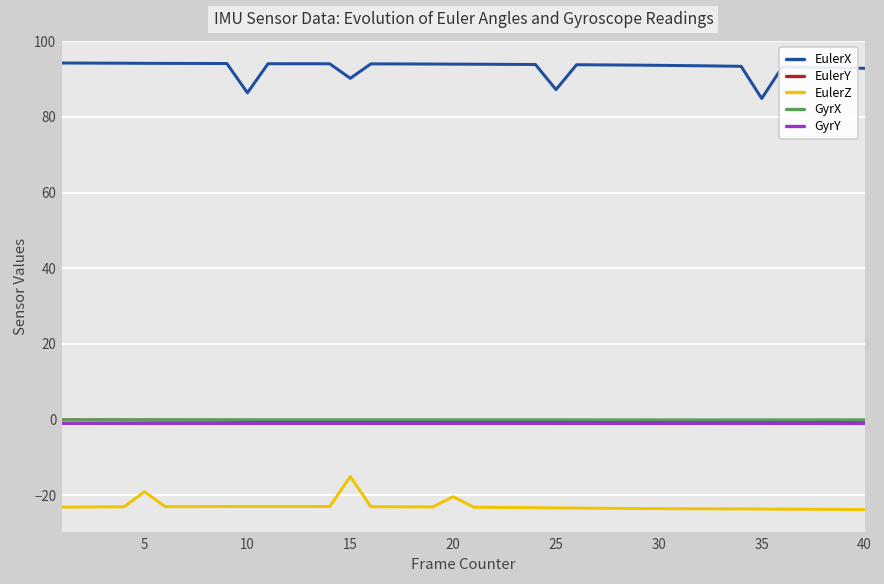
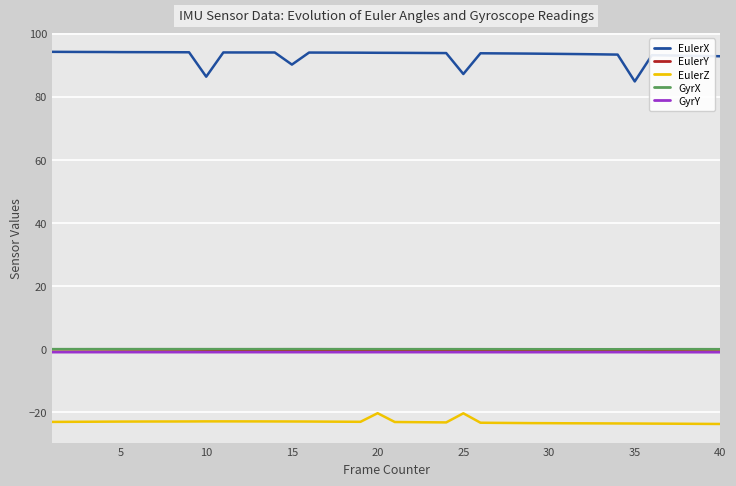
  {
    "EulerX": {
      "5": 94,
      "10": 86,
      "15": 90,
      "20": 94,
      "25": 87,
      "30": 94,
      "35": 85,
      "40": 93
    },
    "EulerZ": {
-     "5": -19,
+     "5": -23,
      "10": -23,
-     "15": -15,
+     "15": -23,
      "20": -20,
-     "25": -23,
+     "25": -20,
      "30": -24,
      "35": -24,
      "40": -24
    },
    "GyrY": {
      "5": -1
    }
  }
